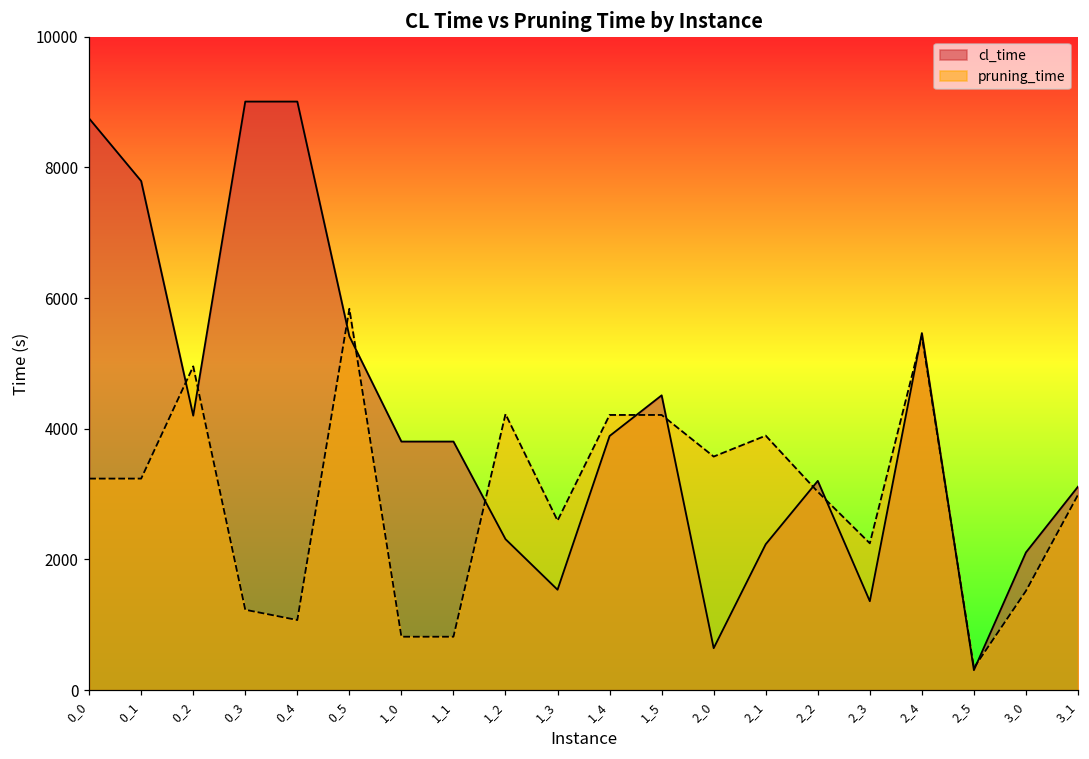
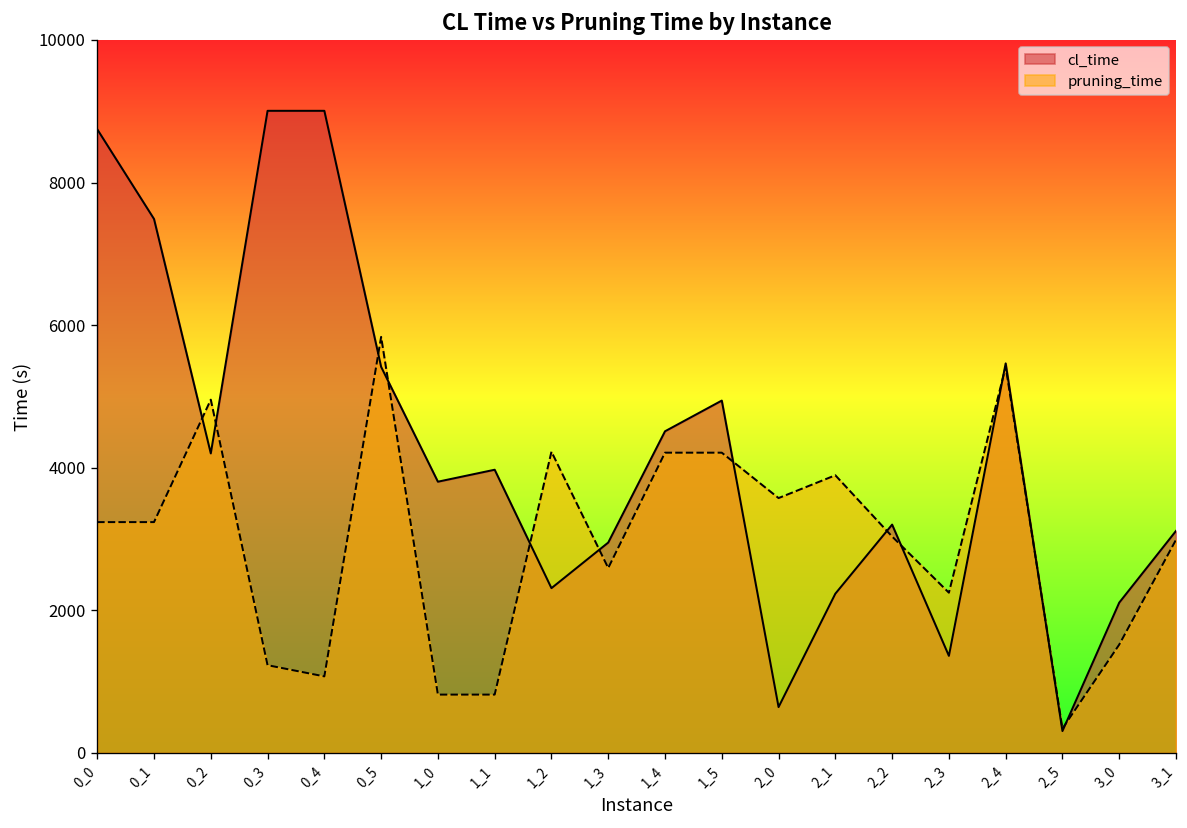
  {
    "cl_time": {
      "0_0": 8700,
-     "0_1": 7800,
+     "0_1": 7500,
      "0_2": 4200,
      "0_3": 9000,
      "0_4": 9000,
      "0_5": 5400,
      "1_0": 3800,
-     "1_1": 3800,
+     "1_1": 4000,
      "1_2": 2300,
-     "1_3": 1500,
-     "1_4": 3900,
-     "1_5": 4500,
+     "1_3": 3000,
+     "1_4": 4500,
+     "1_5": 4900,
      "2_0": 600,
      "2_1": 2200,
      "2_2": 3200,
      "2_3": 1400,
      "2_4": 5500,
      "3_0": 2100,
      "3_1": 3100
    },
    "pruning_time": {
      "0_0": 3200,
      "0_1": 3200,
      "0_2": 5000,
      "0_3": 1200,
      "0_4": 1100,
      "0_5": 5800,
      "1_0": 800,
      "1_1": 800,
      "1_2": 4200,
      "1_3": 2600,
      "1_4": 4200,
      "1_5": 4200,
      "2_0": 3600,
      "2_1": 3900,
      "2_2": 3000,
      "2_3": 2200,
      "2_4": 5400,
      "3_0": 1500,
      "3_1": 3000
    }
  }
